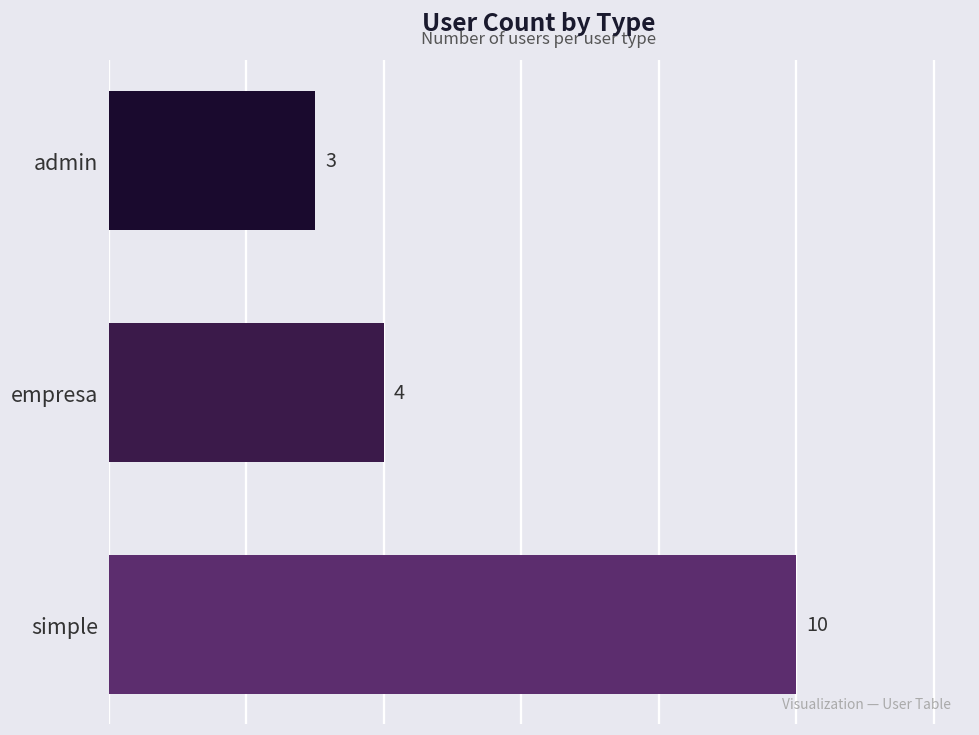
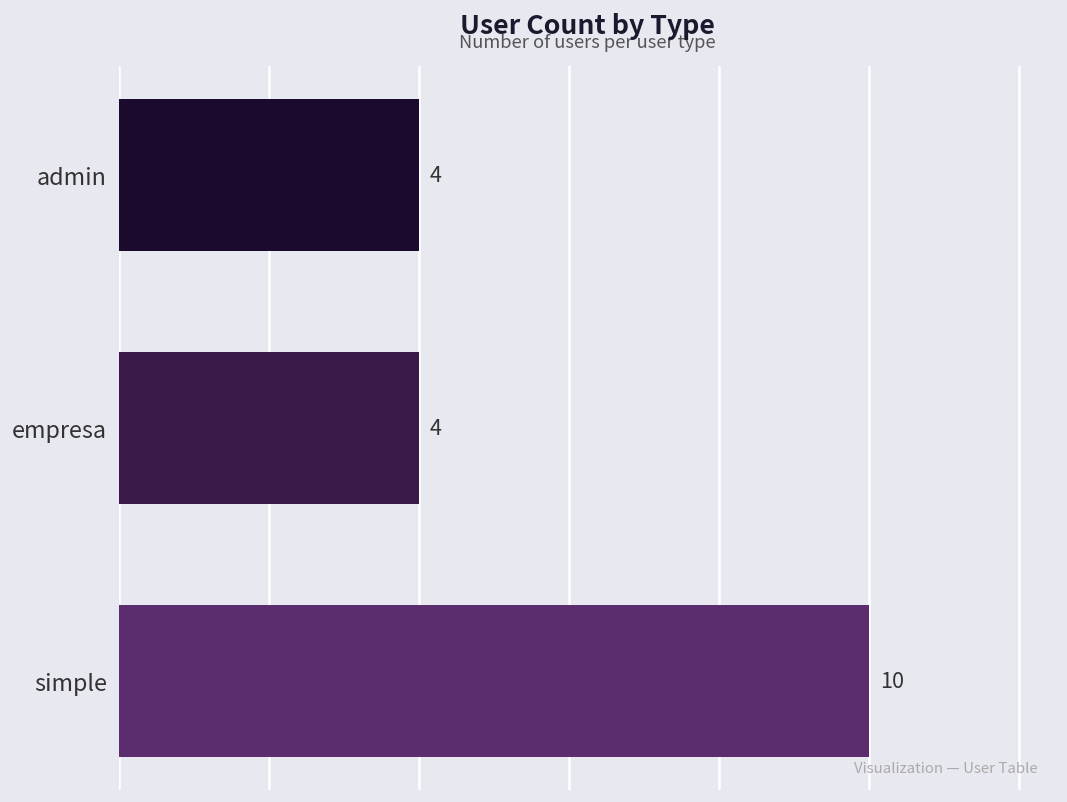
  {
-   "admin": 3,
+   "admin": 4,
    "empresa": 4,
    "simple": 10
  }
